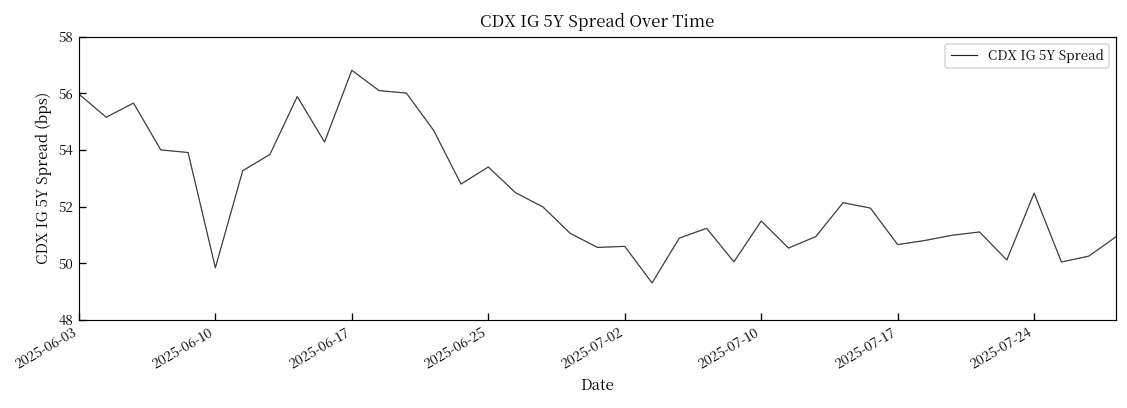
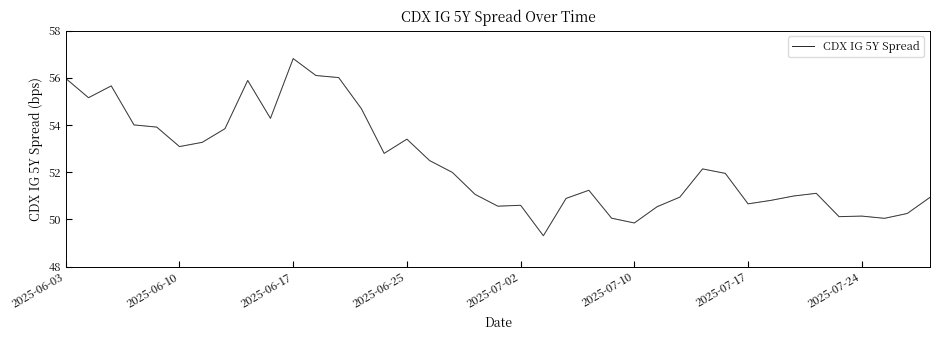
  {
    "2025-06-03": 56.0,
-   "2025-06-10": 49.8,
+   "2025-06-10": 53.1,
    "2025-06-17": 56.8,
    "2025-06-25": 53.4,
    "2025-07-02": 50.6,
-   "2025-07-10": 51.5,
+   "2025-07-10": 49.8,
    "2025-07-17": 50.7,
-   "2025-07-24": 52.5
+   "2025-07-24": 50.1
  }
